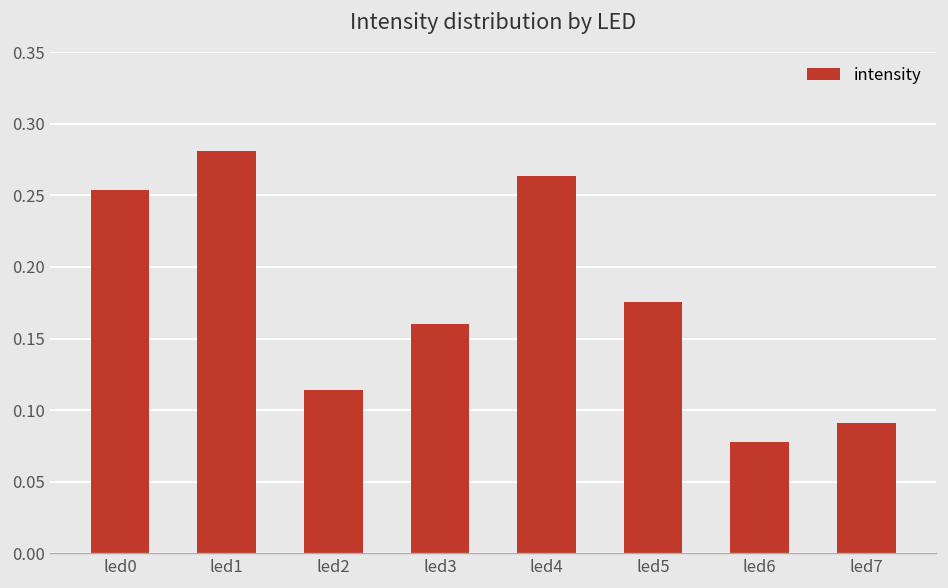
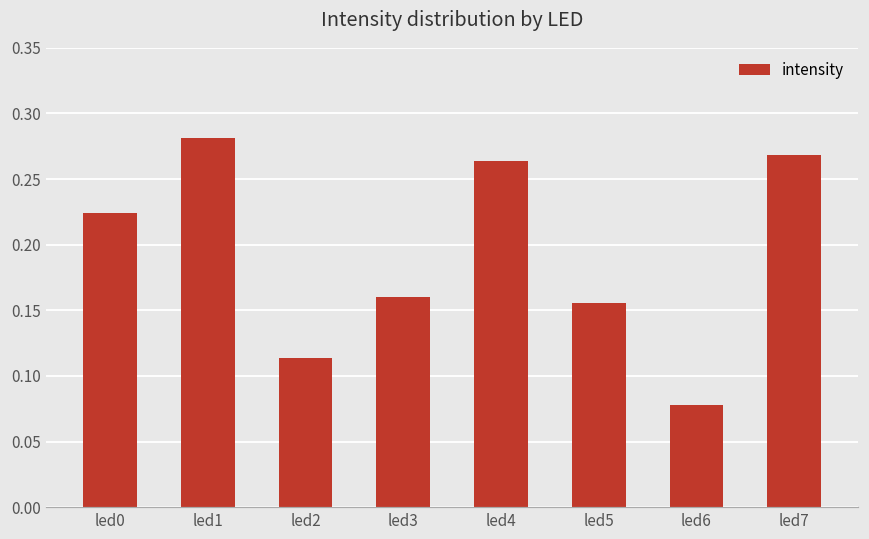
  {
-   "led0": 0.254,
+   "led0": 0.224,
    "led1": 0.281,
    "led2": 0.114,
    "led3": 0.160,
    "led4": 0.264,
-   "led5": 0.176,
+   "led5": 0.155,
    "led6": 0.078,
-   "led7": 0.091
+   "led7": 0.268
  }
